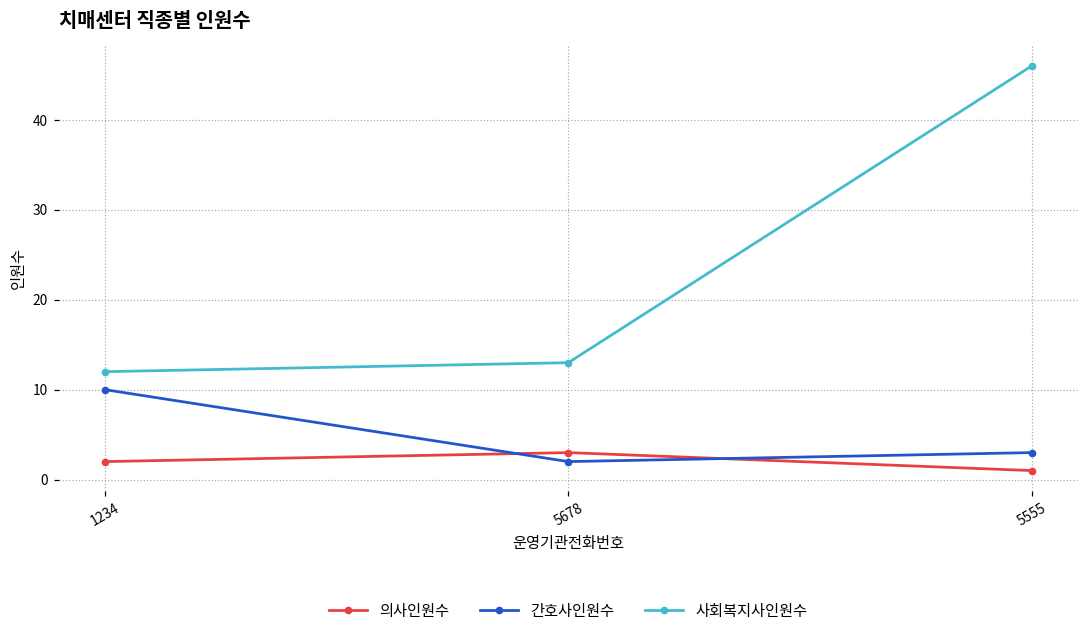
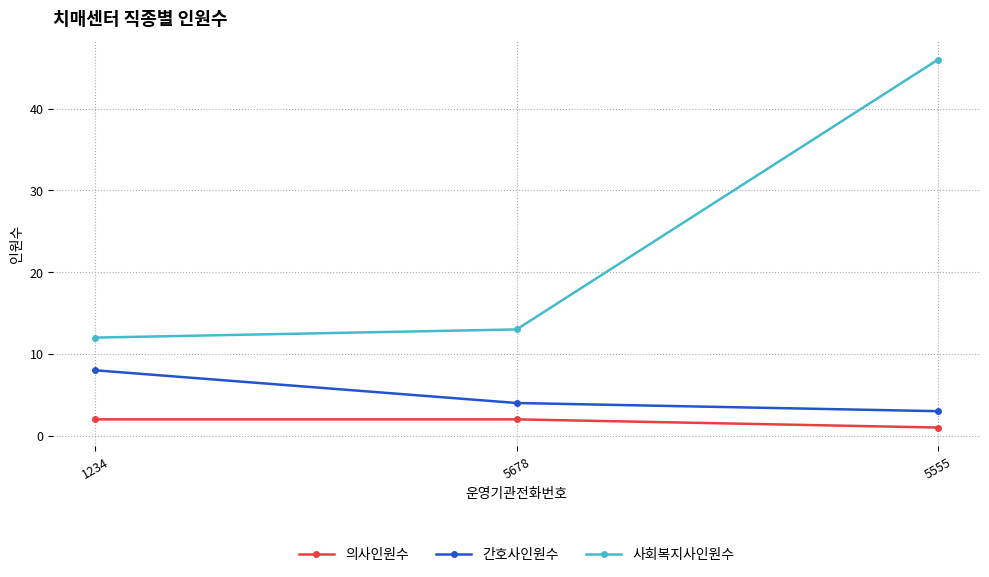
  {
    "의사인원수": {
      "1234": 2,
-     "5678": 3,
+     "5678": 2,
      "5555": 1
    },
    "간호사인원수": {
-     "1234": 10,
-     "5678": 2,
+     "1234": 8,
+     "5678": 4,
      "5555": 3
    },
    "사회복지사인원수": {
      "1234": 12,
      "5678": 13,
      "5555": 46
    }
  }
